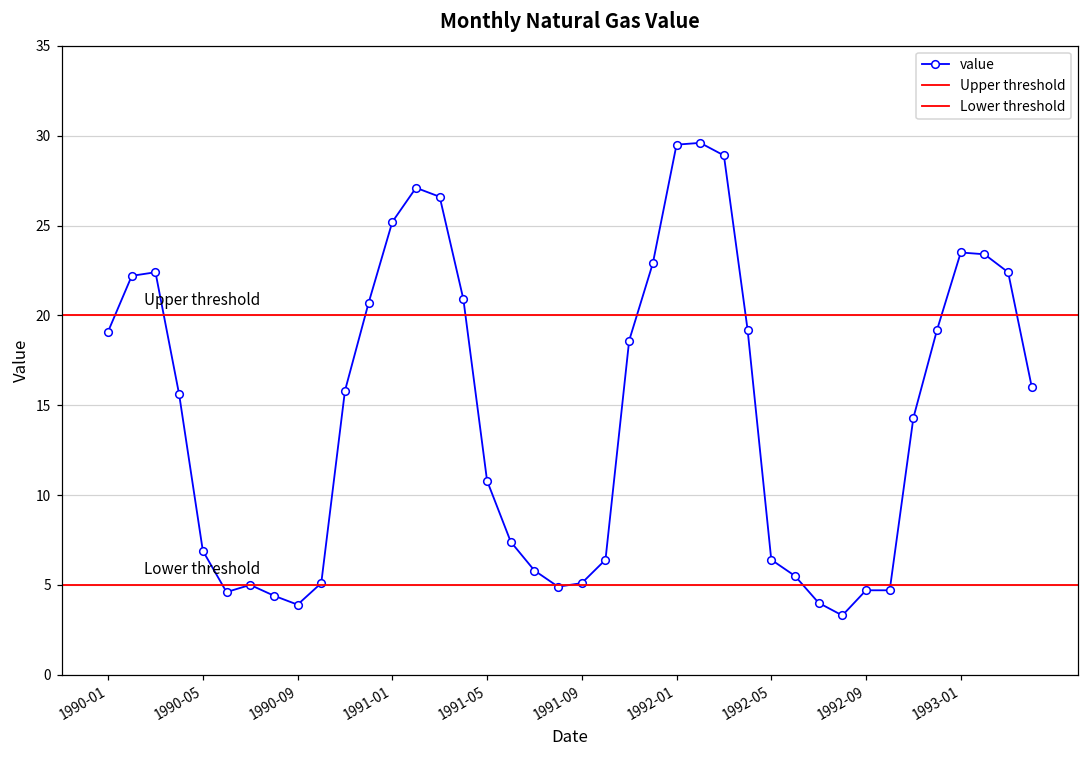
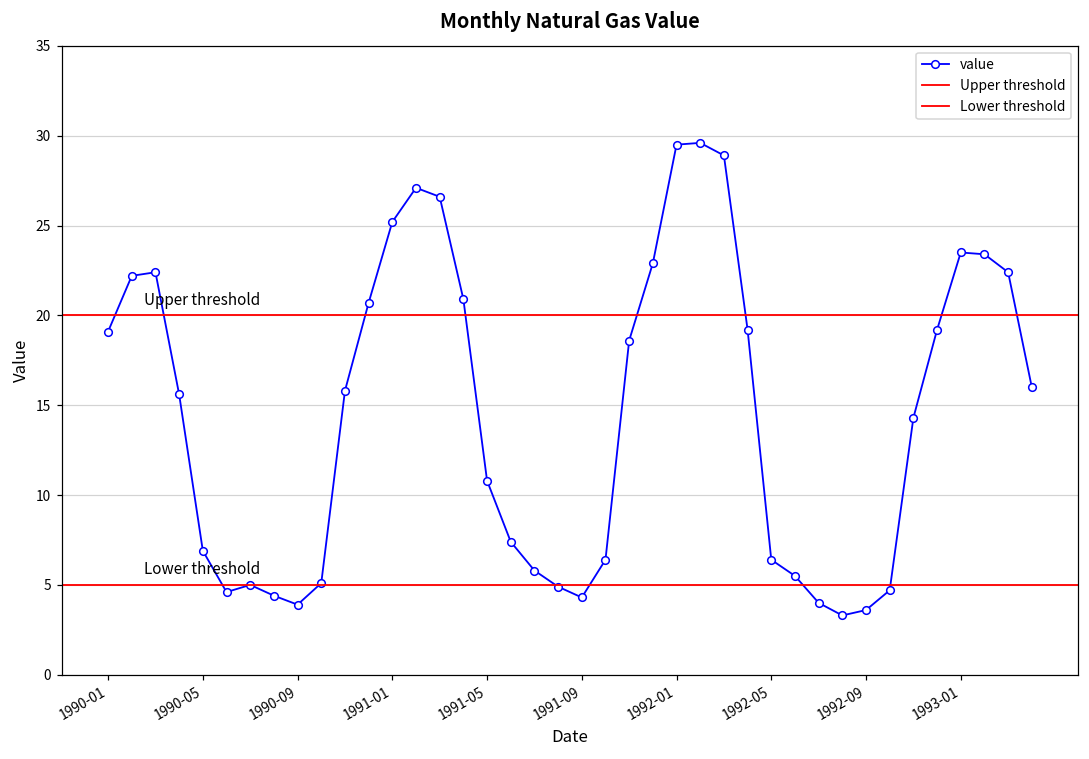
  {
    "1990-01": 19.1,
    "1990-05": 6.9,
    "1990-09": 3.9,
    "1991-01": 25.2,
    "1991-05": 10.8,
-   "1991-09": 5.1,
+   "1991-09": 4.3,
    "1992-01": 29.5,
    "1992-05": 6.4,
-   "1992-09": 4.7,
+   "1992-09": 3.6,
    "1993-01": 23.5
  }
